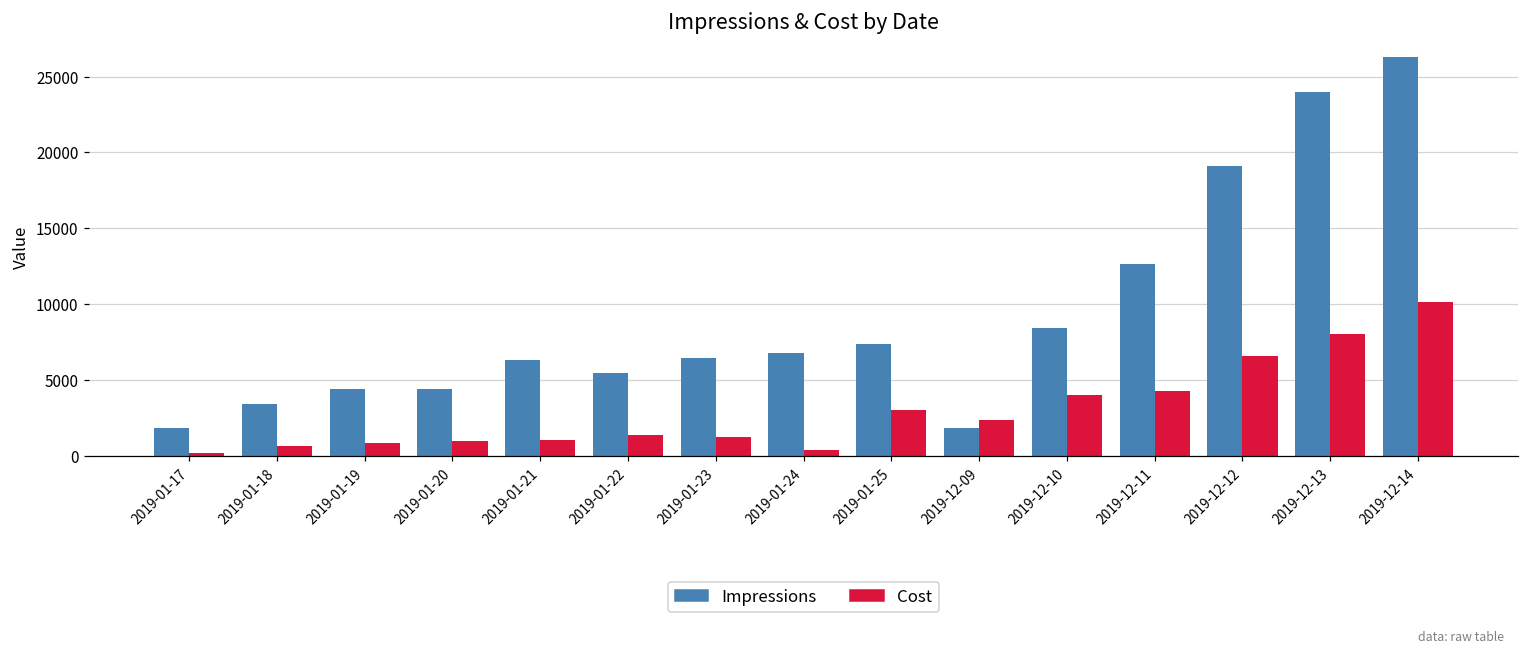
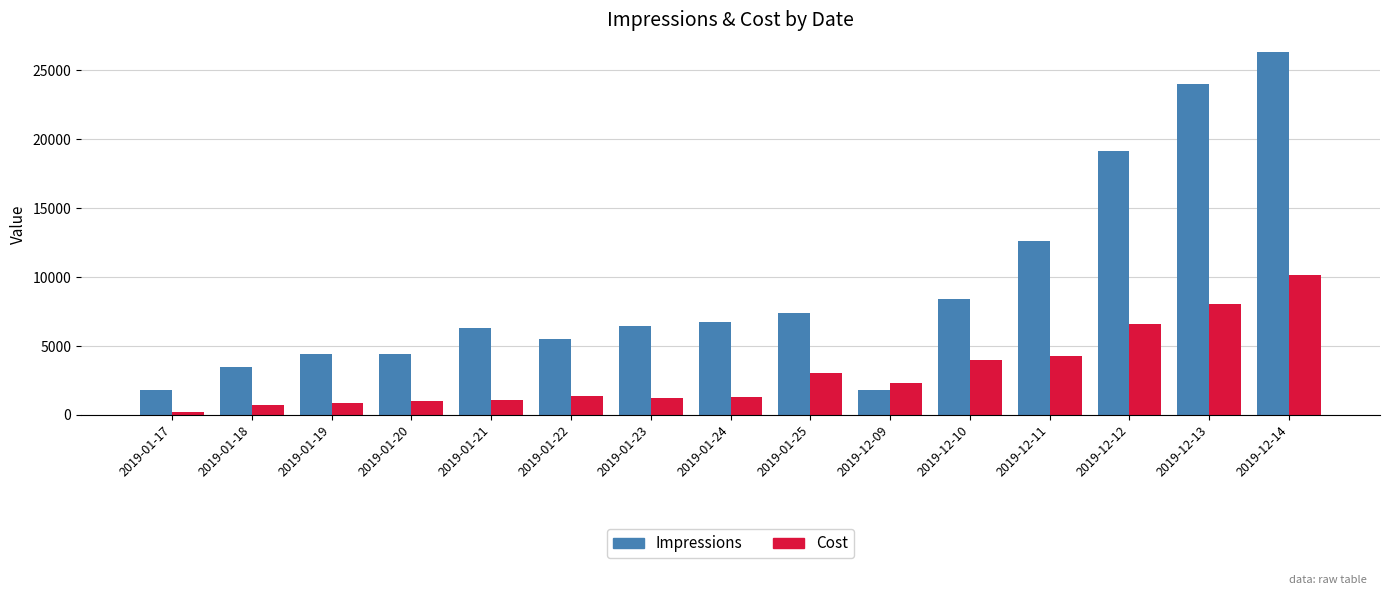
  {
    "Impressions": {
      "2019-01-17": 1800,
      "2019-01-18": 3500,
      "2019-01-19": 4400,
      "2019-01-20": 4400,
      "2019-01-21": 6300,
      "2019-01-22": 5500,
      "2019-01-23": 6500,
      "2019-01-24": 6800,
      "2019-01-25": 7400,
      "2019-12-09": 1800,
      "2019-12-10": 8400,
      "2019-12-11": 12600,
      "2019-12-12": 19100,
      "2019-12-13": 24000,
      "2019-12-14": 26300
    },
    "Cost": {
      "2019-01-17": 200,
      "2019-01-18": 700,
      "2019-01-19": 900,
      "2019-01-20": 1000,
      "2019-01-21": 1100,
      "2019-01-22": 1400,
      "2019-01-23": 1300,
-     "2019-01-24": 400,
+     "2019-01-24": 1300,
      "2019-01-25": 3100,
      "2019-12-09": 2400,
      "2019-12-10": 4000,
      "2019-12-11": 4300,
      "2019-12-12": 6600,
      "2019-12-13": 8000,
      "2019-12-14": 10100
    }
  }
